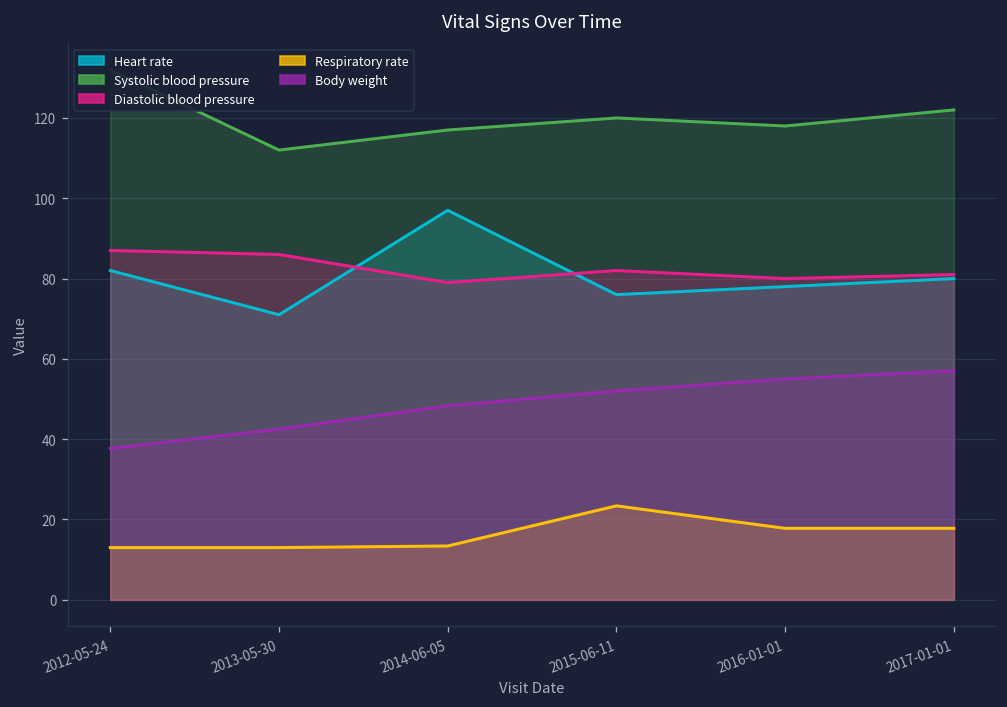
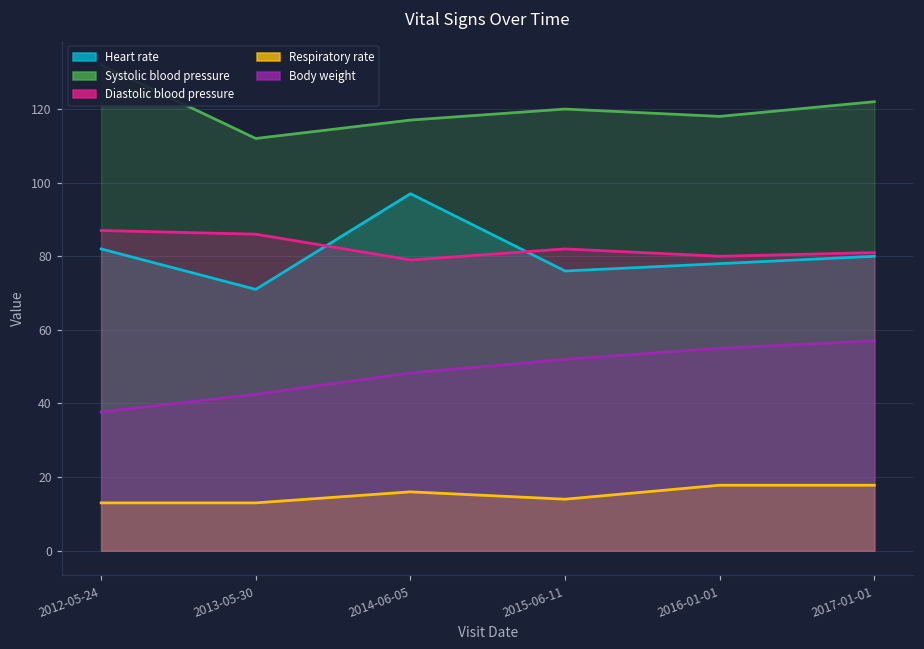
  {
    "Respiratory rate": {
      "2012-05-24": 13,
      "2013-05-30": 13,
-     "2014-06-05": 13,
-     "2015-06-11": 23,
+     "2014-06-05": 16,
+     "2015-06-11": 14,
      "2016-01-01": 18,
      "2017-01-01": 18
    }
  }
